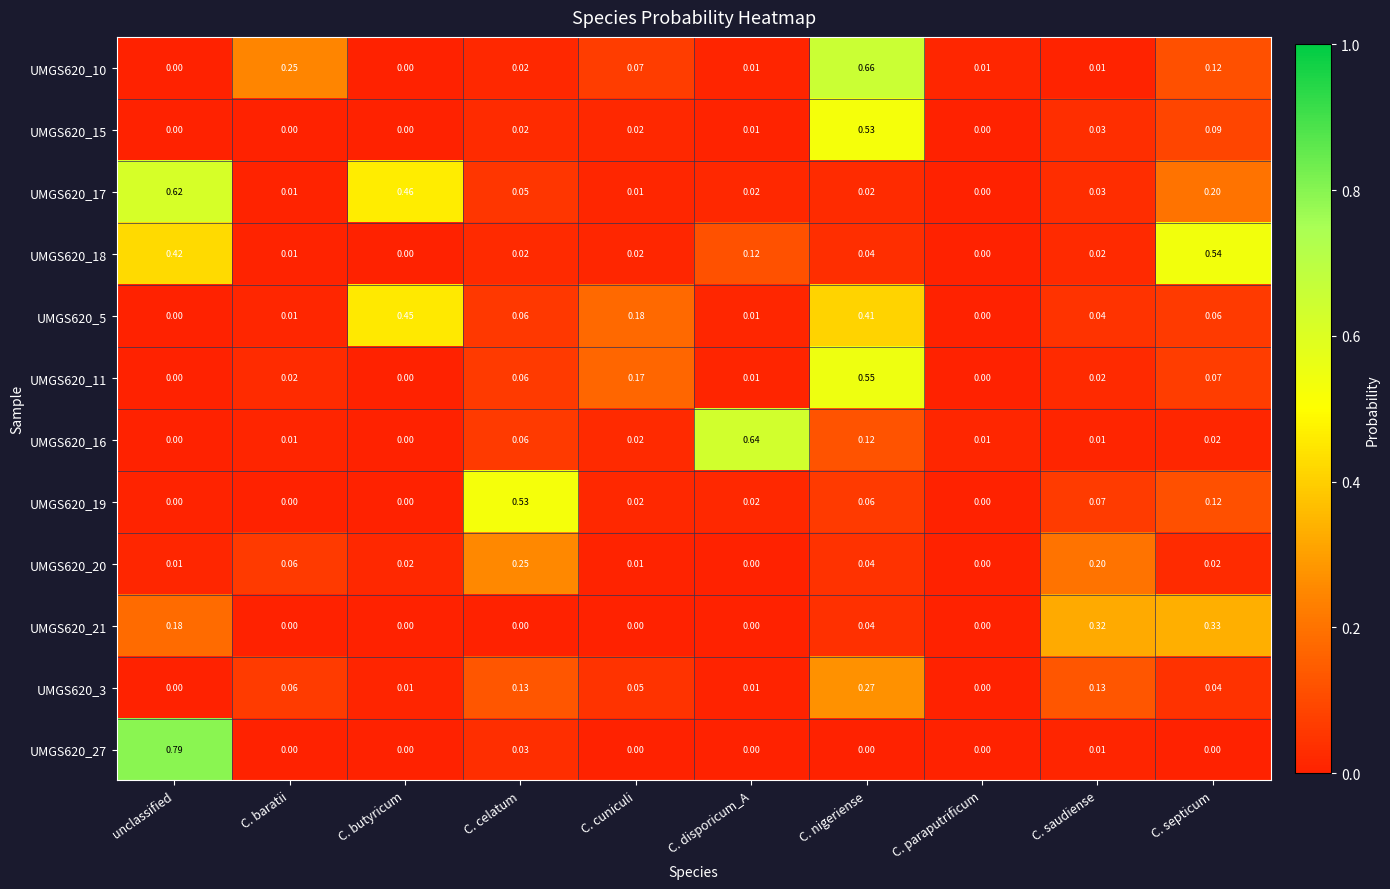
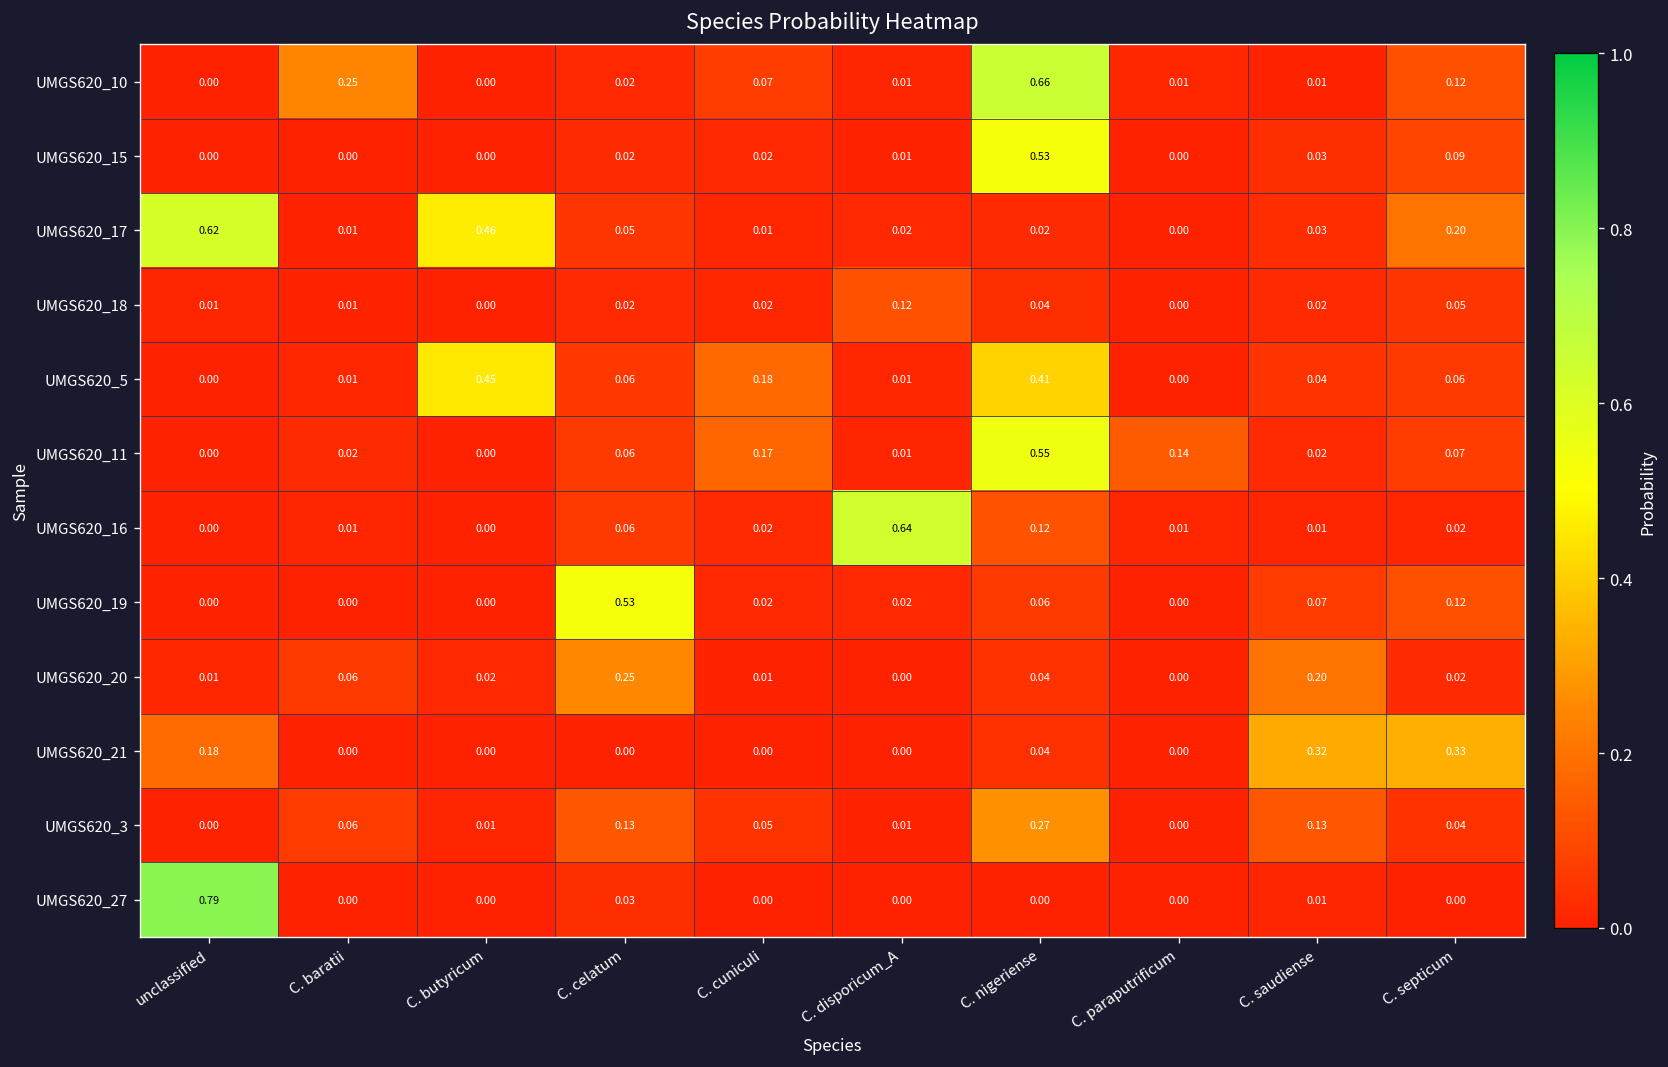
  {
    "UMGS620_10": {
      "unclassified": 0.00,
      "C. baratii": 0.25,
      "C. butyricum": 0.00,
      "C. celatum": 0.02,
      "C. cuniculi": 0.07,
      "C. disporicum_A": 0.01,
      "C. nigeriense": 0.66,
      "C. paraputrificum": 0.01,
      "C. saudiense": 0.01,
      "C. septicum": 0.12
    },
    "UMGS620_15": {
      "unclassified": 0.00,
      "C. baratii": 0.00,
      "C. butyricum": 0.00,
      "C. celatum": 0.02,
      "C. cuniculi": 0.02,
      "C. disporicum_A": 0.01,
      "C. nigeriense": 0.53,
      "C. paraputrificum": 0.00,
      "C. saudiense": 0.03,
      "C. septicum": 0.09
    },
    "UMGS620_17": {
      "unclassified": 0.62,
      "C. baratii": 0.01,
      "C. butyricum": 0.46,
      "C. celatum": 0.05,
      "C. cuniculi": 0.01,
      "C. disporicum_A": 0.02,
      "C. nigeriense": 0.02,
      "C. paraputrificum": 0.00,
      "C. saudiense": 0.03,
      "C. septicum": 0.20
    },
    "UMGS620_18": {
-     "unclassified": 0.42,
+     "unclassified": 0.01,
      "C. baratii": 0.01,
      "C. butyricum": 0.00,
      "C. celatum": 0.02,
      "C. cuniculi": 0.02,
      "C. disporicum_A": 0.12,
      "C. nigeriense": 0.04,
      "C. paraputrificum": 0.00,
      "C. saudiense": 0.02,
-     "C. septicum": 0.54
+     "C. septicum": 0.05
    },
    "UMGS620_5": {
      "unclassified": 0.00,
      "C. baratii": 0.01,
      "C. butyricum": 0.45,
      "C. celatum": 0.06,
      "C. cuniculi": 0.18,
      "C. disporicum_A": 0.01,
      "C. nigeriense": 0.41,
      "C. paraputrificum": 0.00,
      "C. saudiense": 0.04,
      "C. septicum": 0.06
    },
    "UMGS620_11": {
      "unclassified": 0.00,
      "C. baratii": 0.02,
      "C. butyricum": 0.00,
      "C. celatum": 0.06,
      "C. cuniculi": 0.17,
      "C. disporicum_A": 0.01,
      "C. nigeriense": 0.55,
-     "C. paraputrificum": 0.00,
+     "C. paraputrificum": 0.14,
      "C. saudiense": 0.02,
      "C. septicum": 0.07
    },
    "UMGS620_16": {
      "unclassified": 0.00,
      "C. baratii": 0.01,
      "C. butyricum": 0.00,
      "C. celatum": 0.06,
      "C. cuniculi": 0.02,
      "C. disporicum_A": 0.64,
      "C. nigeriense": 0.12,
      "C. paraputrificum": 0.01,
      "C. saudiense": 0.01,
      "C. septicum": 0.02
    },
    "UMGS620_19": {
      "unclassified": 0.00,
      "C. baratii": 0.00,
      "C. butyricum": 0.00,
      "C. celatum": 0.53,
      "C. cuniculi": 0.02,
      "C. disporicum_A": 0.02,
      "C. nigeriense": 0.06,
      "C. paraputrificum": 0.00,
      "C. saudiense": 0.07,
      "C. septicum": 0.12
    },
    "UMGS620_20": {
      "unclassified": 0.01,
      "C. baratii": 0.06,
      "C. butyricum": 0.02,
      "C. celatum": 0.25,
      "C. cuniculi": 0.01,
      "C. disporicum_A": 0.00,
      "C. nigeriense": 0.04,
      "C. paraputrificum": 0.00,
      "C. saudiense": 0.20,
      "C. septicum": 0.02
    },
    "UMGS620_21": {
      "unclassified": 0.18,
      "C. baratii": 0.00,
      "C. butyricum": 0.00,
      "C. celatum": 0.00,
      "C. cuniculi": 0.00,
      "C. disporicum_A": 0.00,
      "C. nigeriense": 0.04,
      "C. paraputrificum": 0.00,
      "C. saudiense": 0.32,
      "C. septicum": 0.33
    },
    "UMGS620_3": {
      "unclassified": 0.00,
      "C. baratii": 0.06,
      "C. butyricum": 0.01,
      "C. celatum": 0.13,
      "C. cuniculi": 0.05,
      "C. disporicum_A": 0.01,
      "C. nigeriense": 0.27,
      "C. paraputrificum": 0.00,
      "C. saudiense": 0.13,
      "C. septicum": 0.04
    },
    "UMGS620_27": {
      "unclassified": 0.79,
      "C. baratii": 0.00,
      "C. butyricum": 0.00,
      "C. celatum": 0.03,
      "C. cuniculi": 0.00,
      "C. disporicum_A": 0.00,
      "C. nigeriense": 0.00,
      "C. paraputrificum": 0.00,
      "C. saudiense": 0.01,
      "C. septicum": 0.00
    }
  }
